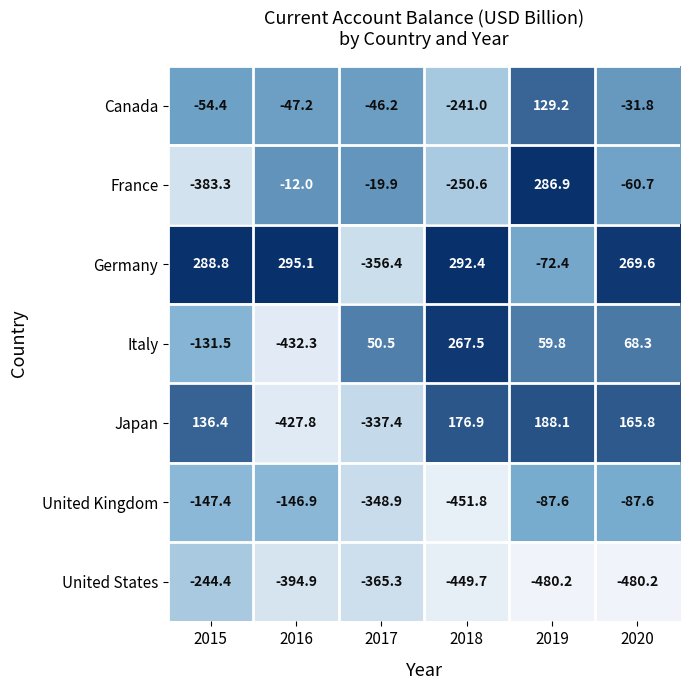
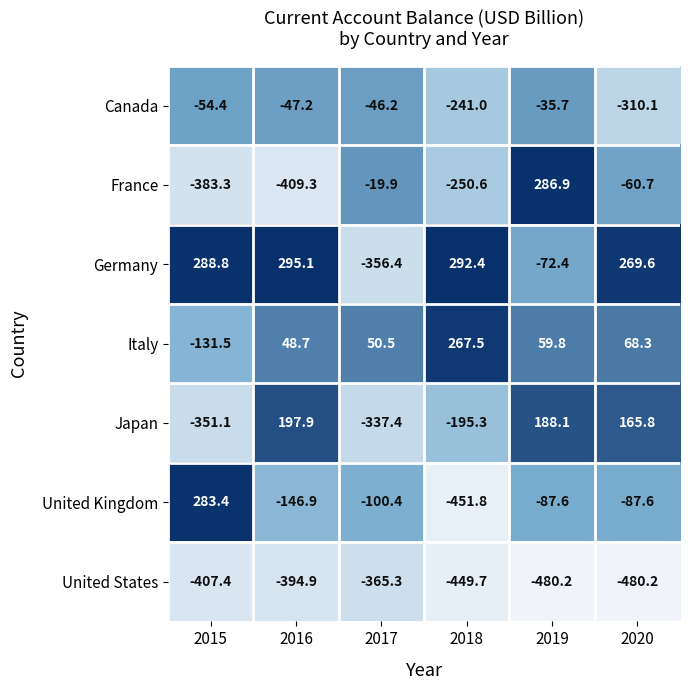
  {
    "Canada": {
      "2015": -54.4,
      "2016": -47.2,
      "2017": -46.2,
      "2018": -241.0,
-     "2019": 129.2,
-     "2020": -31.8
+     "2019": -35.7,
+     "2020": -310.1
    },
    "France": {
      "2015": -383.3,
-     "2016": -12.0,
+     "2016": -409.3,
      "2017": -19.9,
      "2018": -250.6,
      "2019": 286.9,
      "2020": -60.7
    },
    "Germany": {
      "2015": 288.8,
      "2016": 295.1,
      "2017": -356.4,
      "2018": 292.4,
      "2019": -72.4,
      "2020": 269.6
    },
    "Italy": {
      "2015": -131.5,
-     "2016": -432.3,
+     "2016": 48.7,
      "2017": 50.5,
      "2018": 267.5,
      "2019": 59.8,
      "2020": 68.3
    },
    "Japan": {
-     "2015": 136.4,
-     "2016": -427.8,
+     "2015": -351.1,
+     "2016": 197.9,
      "2017": -337.4,
-     "2018": 176.9,
+     "2018": -195.3,
      "2019": 188.1,
      "2020": 165.8
    },
    "United Kingdom": {
-     "2015": -147.4,
+     "2015": 283.4,
      "2016": -146.9,
-     "2017": -348.9,
+     "2017": -100.4,
      "2018": -451.8,
      "2019": -87.6,
      "2020": -87.6
    },
    "United States": {
-     "2015": -244.4,
+     "2015": -407.4,
      "2016": -394.9,
      "2017": -365.3,
      "2018": -449.7,
      "2019": -480.2,
      "2020": -480.2
    }
  }
